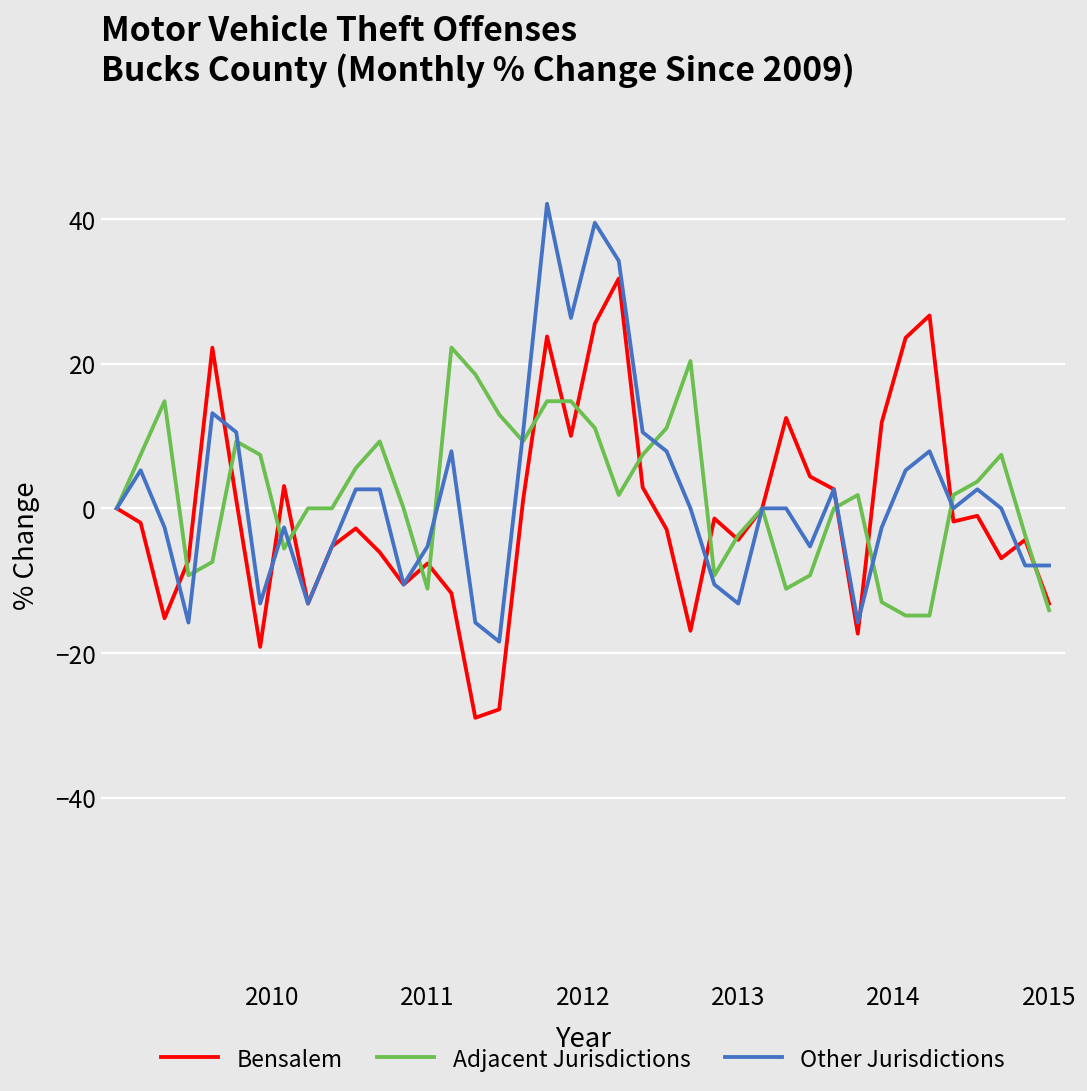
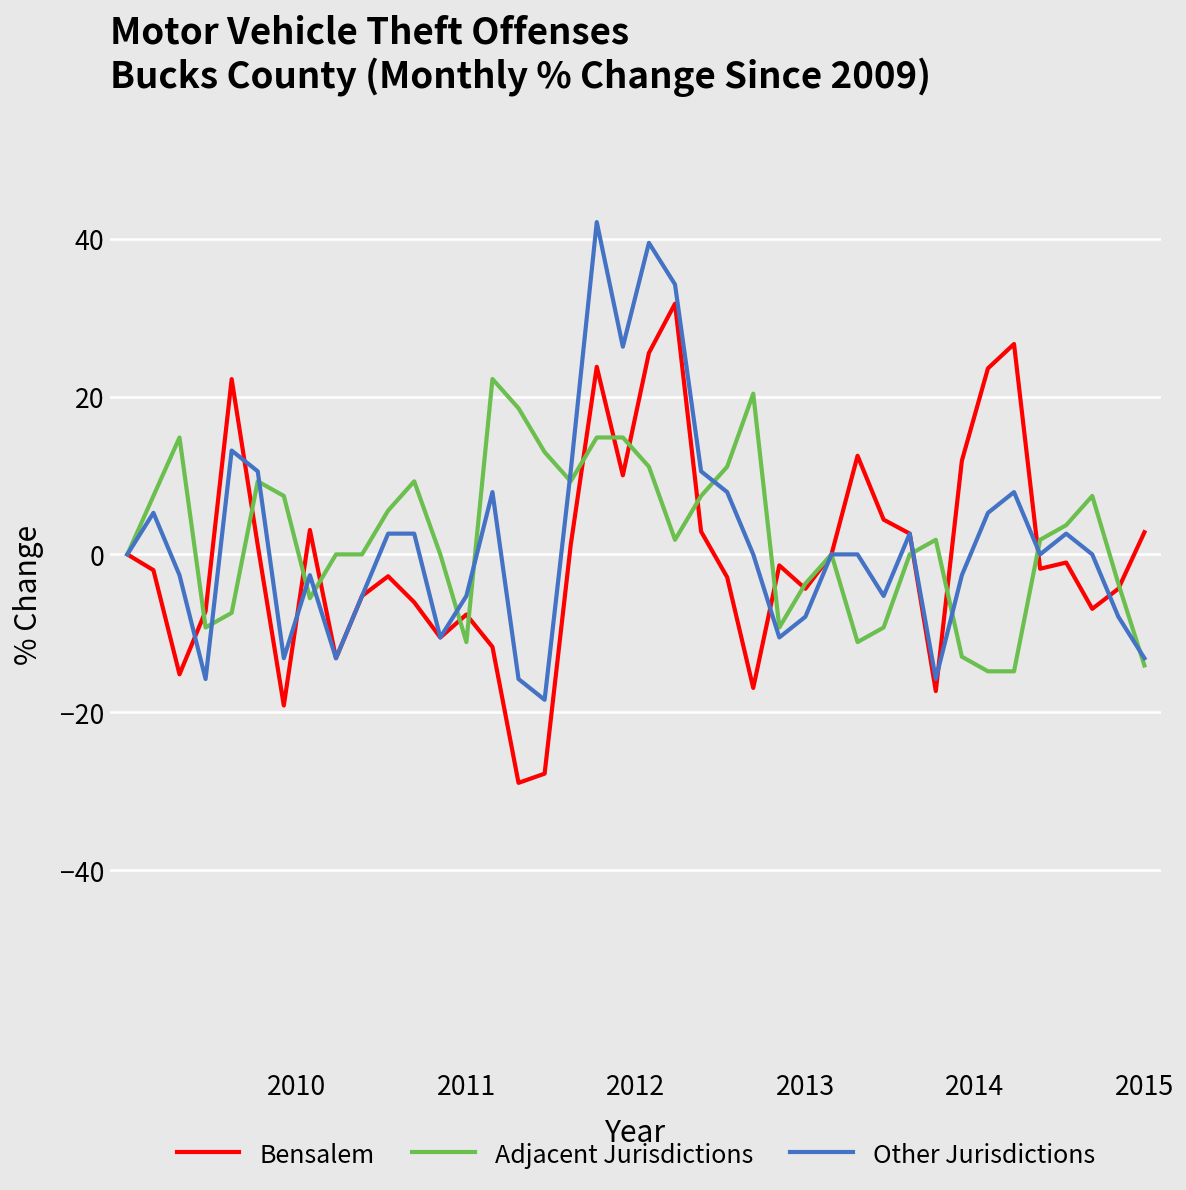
  {
    "Bensalem": {
      "2011": -8,
      "2013": -4,
-     "2015": -13
+     "2015": 3
    },
    "Adjacent Jurisdictions": {
      "2011": -11,
      "2013": -4,
      "2015": -14
    },
    "Other Jurisdictions": {
      "2011": -5,
-     "2013": -13,
-     "2015": -8
+     "2013": -8,
+     "2015": -13
    }
  }
